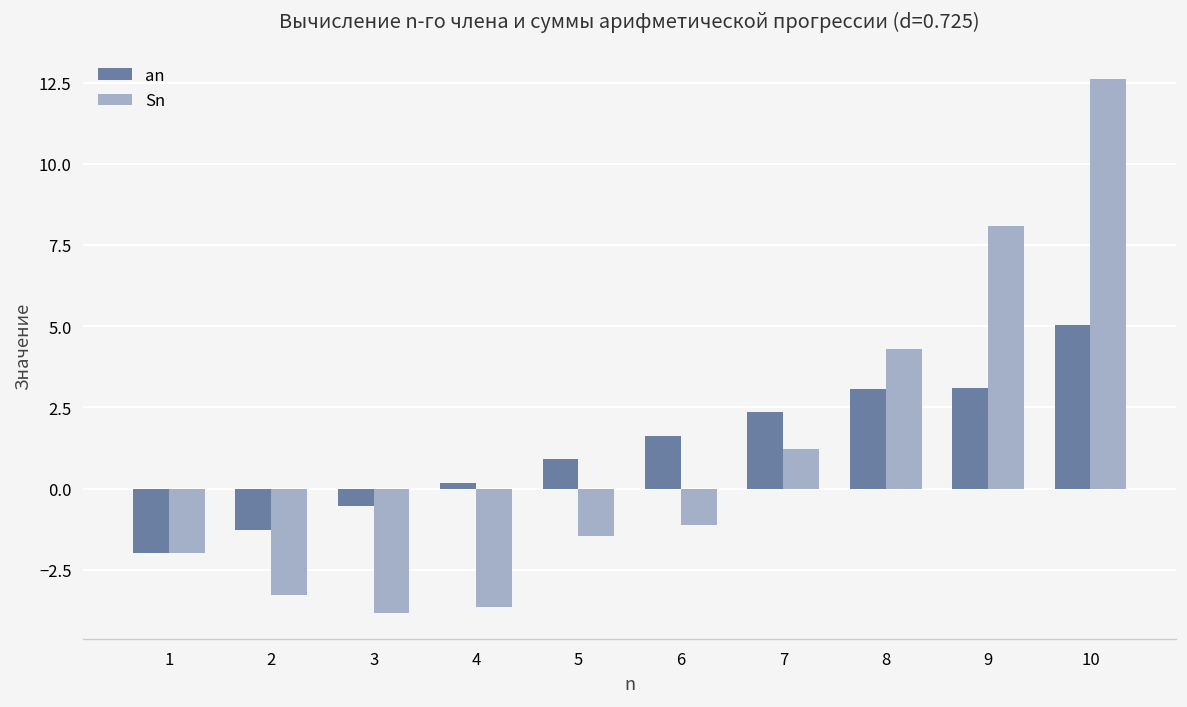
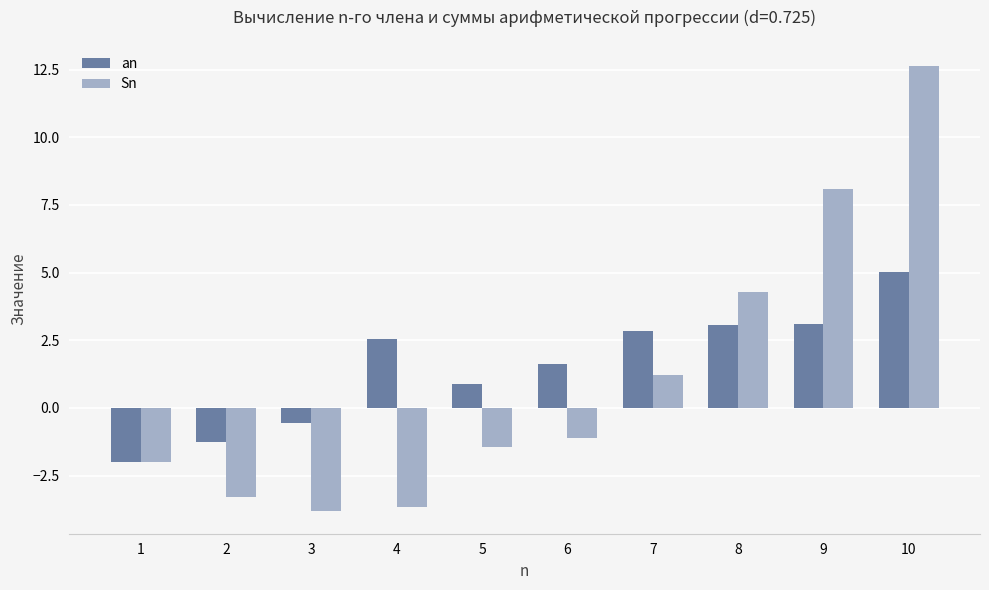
  {
    "an": {
      "1": -2.0,
      "2": -1.3,
      "3": -0.6,
-     "4": 0.2,
+     "4": 2.5,
      "5": 0.9,
      "6": 1.6,
-     "7": 2.4,
+     "7": 2.8,
      "8": 3.1,
      "9": 3.1,
      "10": 5.0
    },
    "Sn": {
      "1": -2.0,
      "2": -3.3,
      "3": -3.8,
      "4": -3.7,
      "5": -1.5,
      "6": -1.1,
      "7": 1.2,
      "8": 4.3,
      "9": 8.1,
      "10": 12.6
    }
  }
